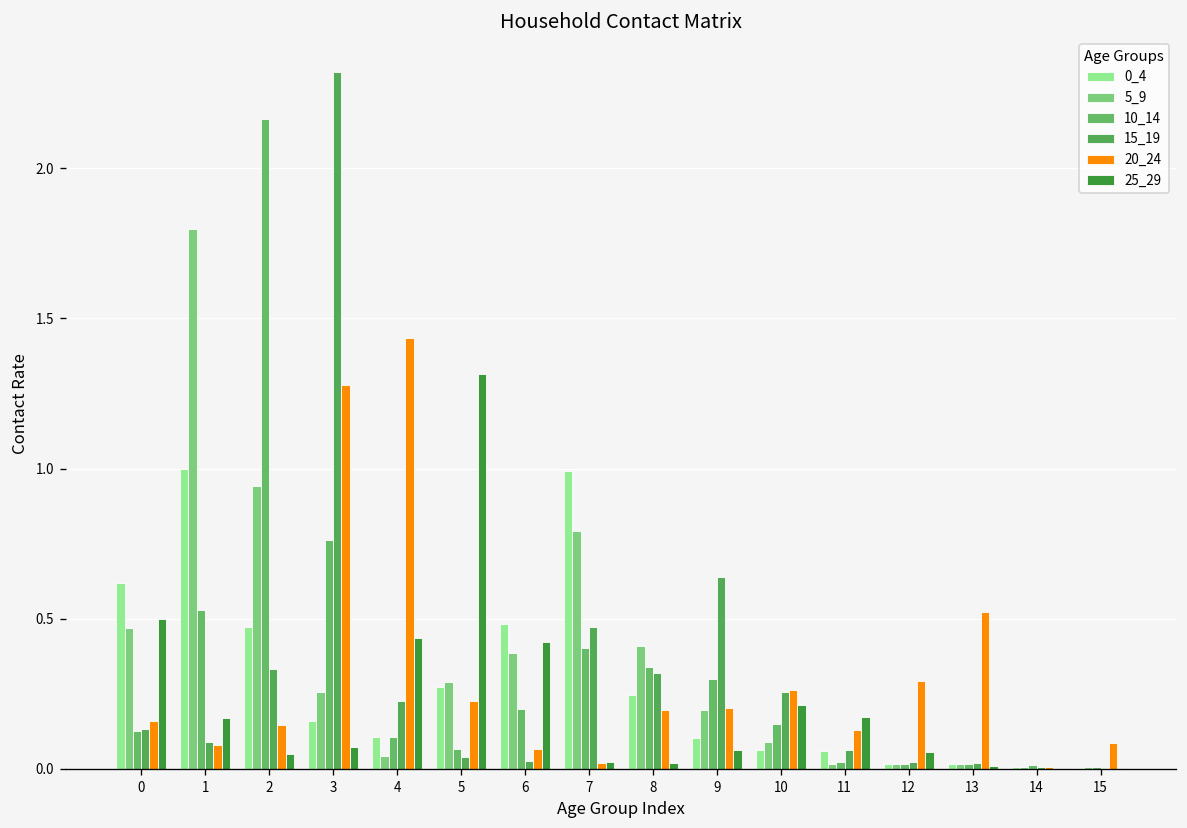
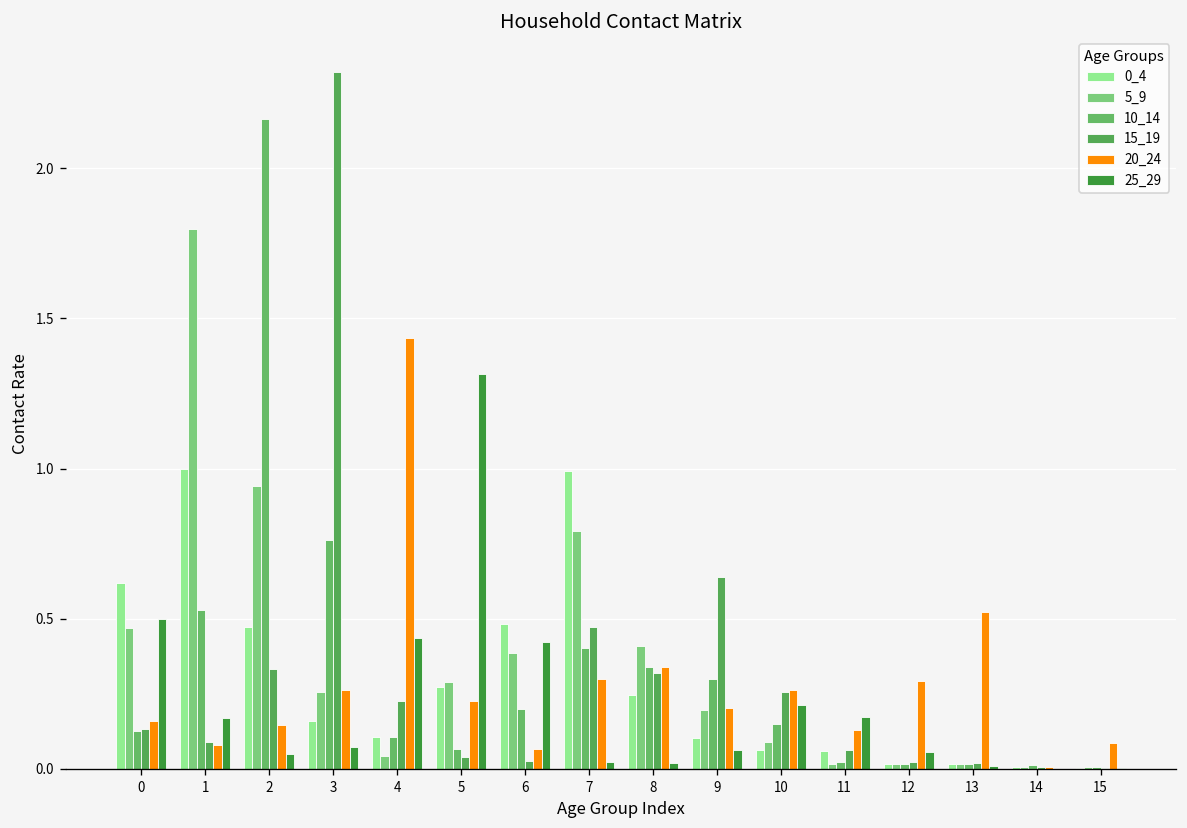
  {
    "20_24": {
      "0": 0.16,
      "1": 0.08,
      "2": 0.14,
-     "3": 1.28,
+     "3": 0.26,
      "4": 1.43,
      "5": 0.22,
      "6": 0.07,
-     "7": 0.02,
-     "8": 0.20,
+     "7": 0.30,
+     "8": 0.34,
      "9": 0.20,
      "10": 0.26,
      "11": 0.13,
      "12": 0.29,
      "13": 0.52,
      "15": 0.09
    }
  }
